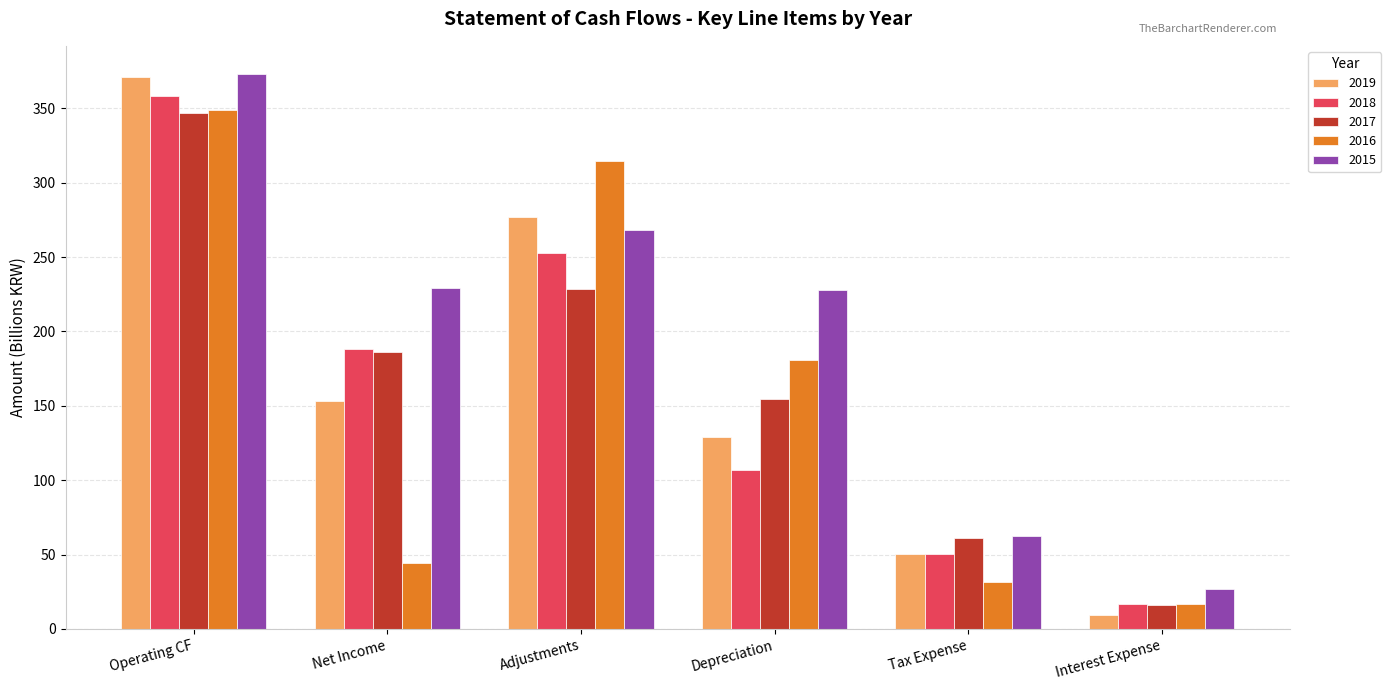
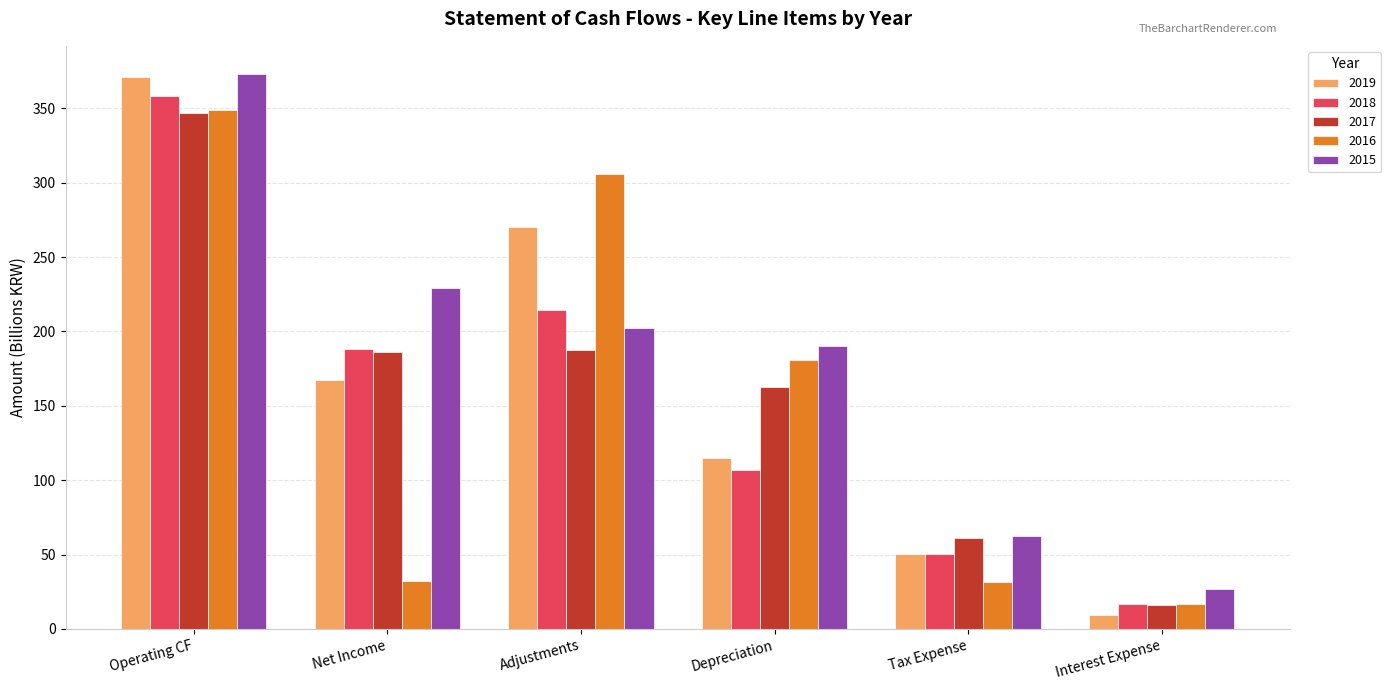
  {
    "2019": {
      "Operating CF": 371,
-     "Net Income": 153,
-     "Adjustments": 277,
-     "Depreciation": 129,
+     "Net Income": 168,
+     "Adjustments": 270,
+     "Depreciation": 115,
      "Tax Expense": 50,
      "Interest Expense": 9
    },
    "2018": {
      "Operating CF": 358,
      "Net Income": 188,
-     "Adjustments": 253,
+     "Adjustments": 215,
      "Depreciation": 107,
      "Tax Expense": 50,
      "Interest Expense": 17
    },
    "2017": {
      "Operating CF": 347,
      "Net Income": 186,
-     "Adjustments": 228,
-     "Depreciation": 155,
+     "Adjustments": 187,
+     "Depreciation": 163,
      "Tax Expense": 61,
      "Interest Expense": 16
    },
    "2016": {
      "Operating CF": 349,
-     "Net Income": 45,
-     "Adjustments": 314,
+     "Net Income": 32,
+     "Adjustments": 306,
      "Depreciation": 181,
      "Tax Expense": 32,
      "Interest Expense": 17
    },
    "2015": {
      "Operating CF": 373,
      "Net Income": 229,
-     "Adjustments": 268,
-     "Depreciation": 228,
+     "Adjustments": 202,
+     "Depreciation": 190,
      "Tax Expense": 62,
      "Interest Expense": 27
    }
  }
